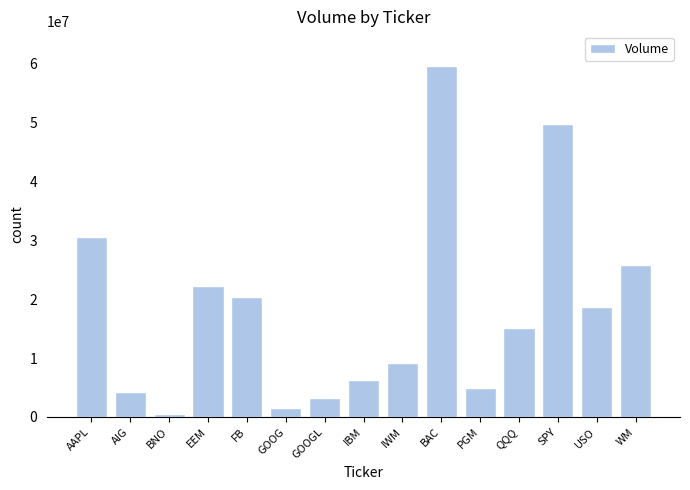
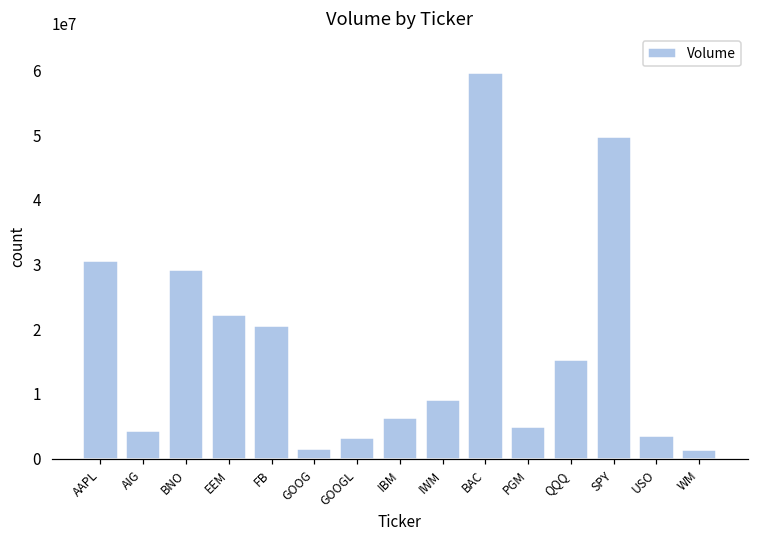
  {
    "AAPL": 31000000,
    "AIG": 4000000,
-   "BNO": 1000000,
+   "BNO": 29000000,
    "EEM": 22000000,
    "FB": 20000000,
    "GOOG": 2000000,
    "GOOGL": 3000000,
    "IBM": 6000000,
    "IWM": 9000000,
    "BAC": 60000000,
    "PGM": 5000000,
    "QQQ": 15000000,
    "SPY": 50000000,
-   "USO": 19000000,
-   "WM": 26000000
+   "USO": 4000000,
+   "WM": 1000000
  }
